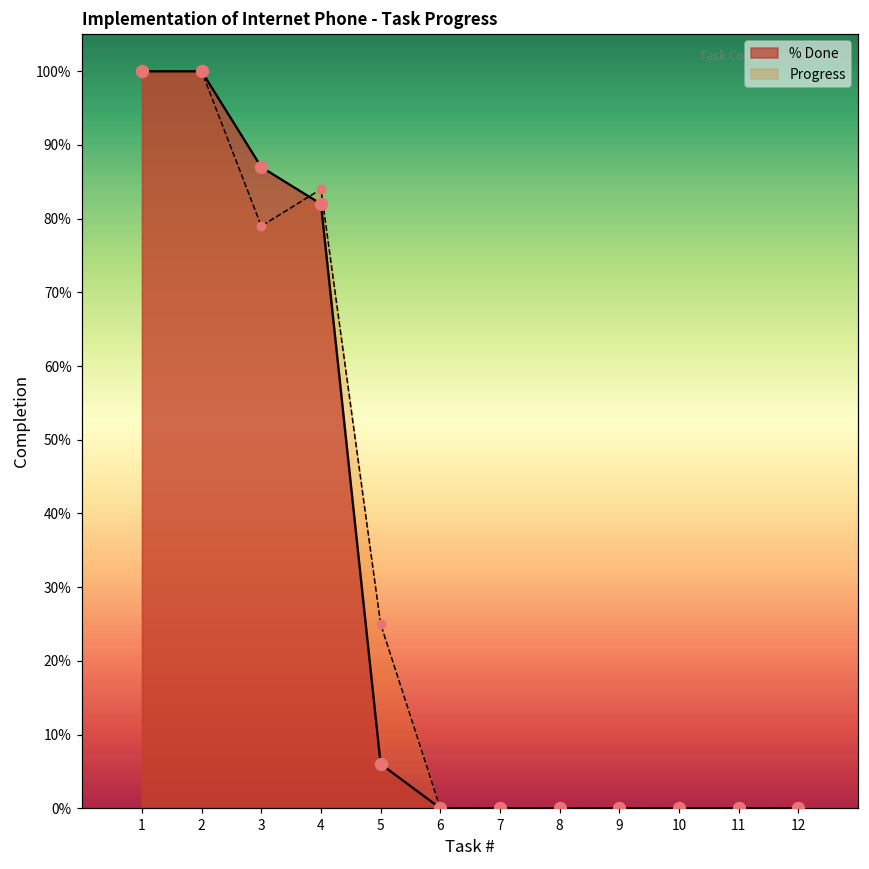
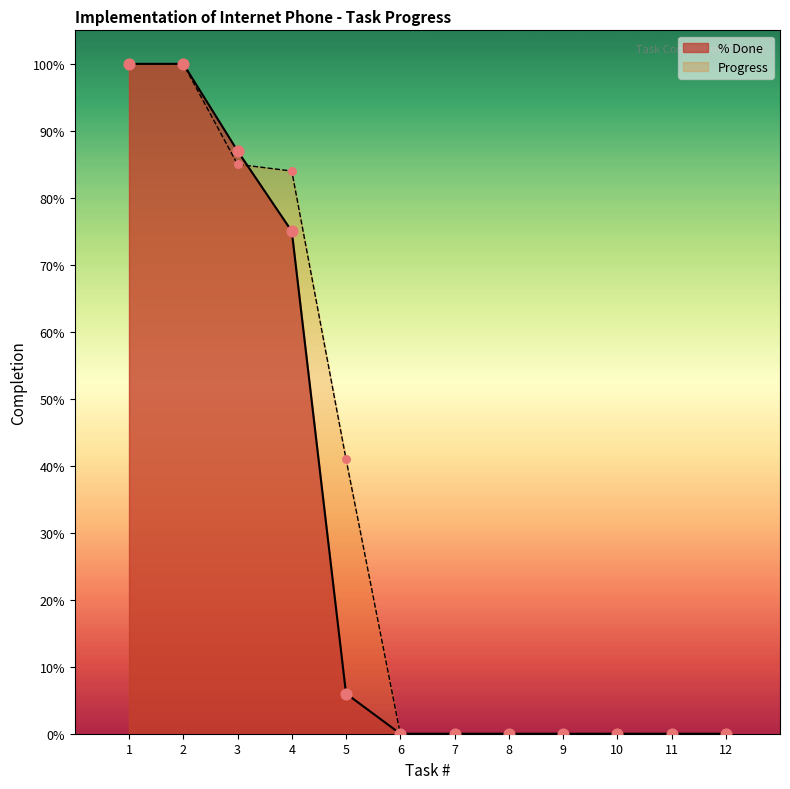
  {
    "% Done": {
      "3": "87%",
-     "4": "82%",
+     "4": "75%",
      "5": "6%"
    },
    "Progress": {
-     "3": "79%",
+     "3": "85%",
      "4": "84%",
-     "5": "25%"
+     "5": "41%"
    }
  }
